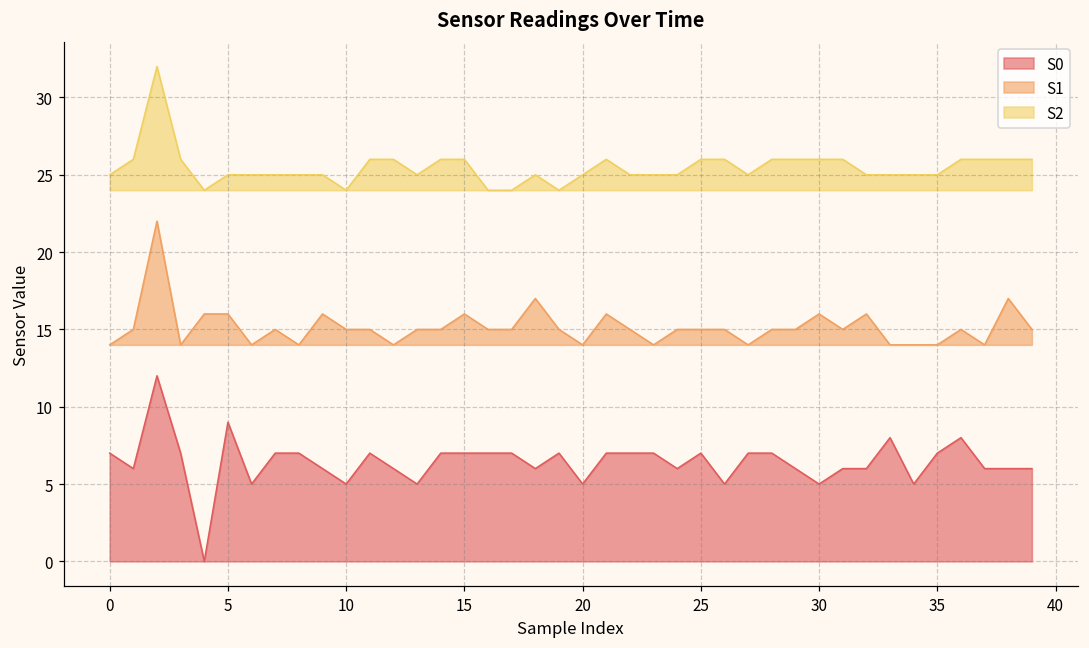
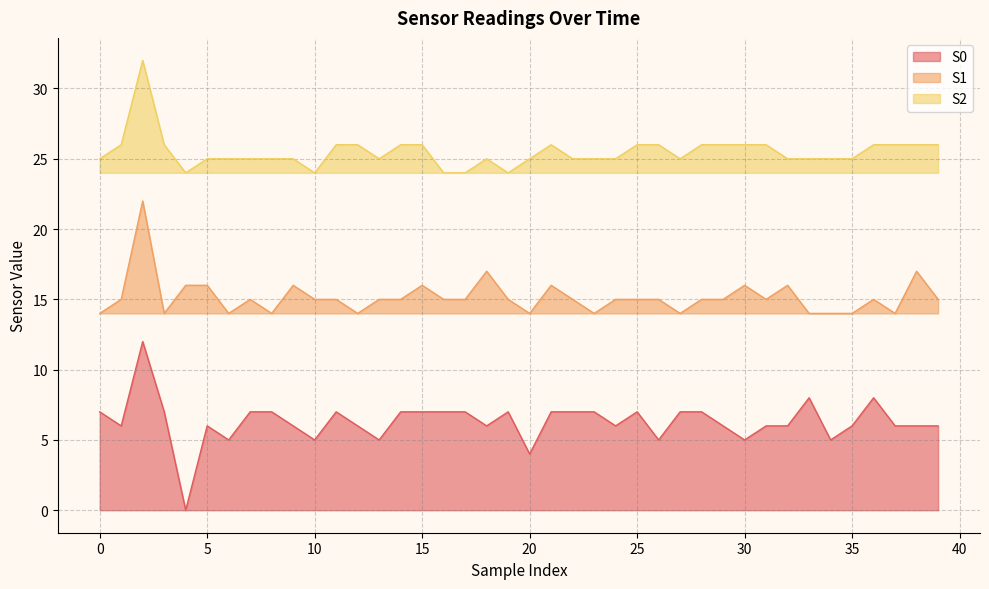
  {
    "S0": {
      "0": 7.0,
-     "5": 9.0,
+     "5": 6.0,
      "10": 5.0,
      "15": 7.0,
-     "20": 5.0,
+     "20": 4.0,
      "25": 7.0,
      "30": 5.0,
-     "35": 7.0
+     "35": 6.0
    }
  }
